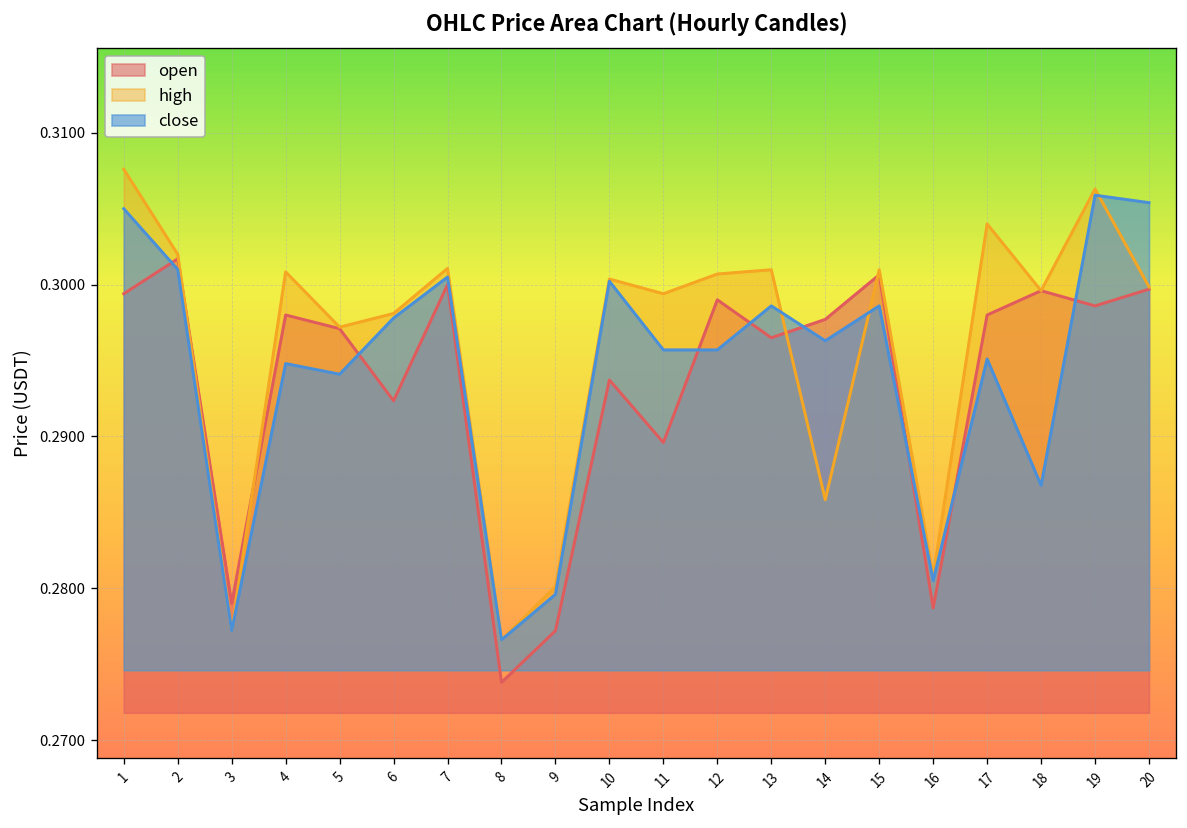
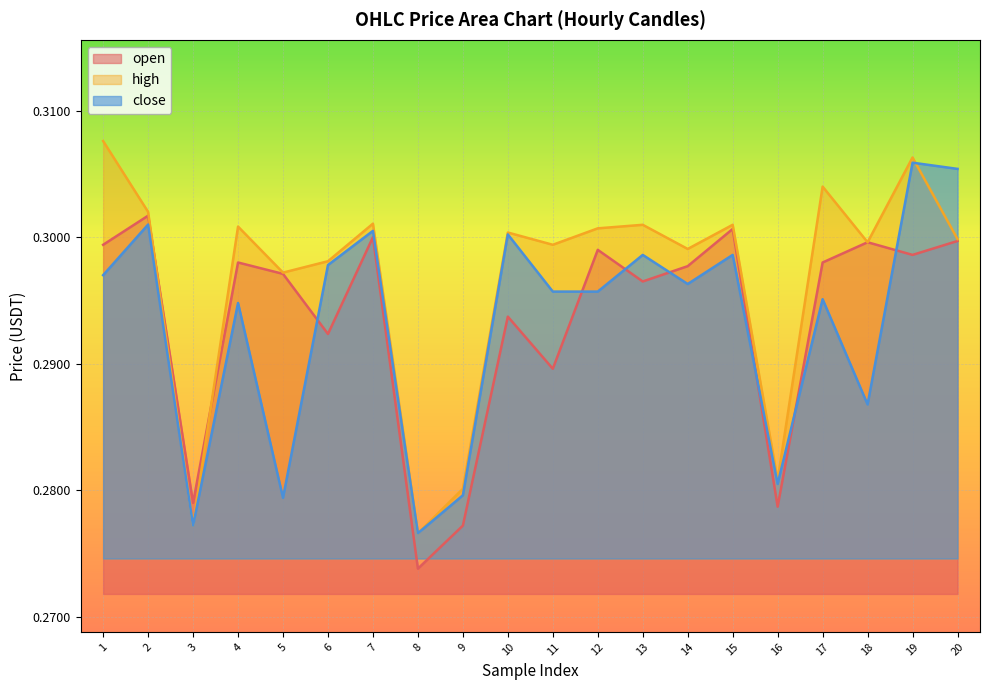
  {
    "open": {
      "1": 0.2994,
      "2": 0.3017,
      "3": 0.2790,
      "4": 0.2980,
      "6": 0.2924,
      "7": 0.3000,
      "8": 0.2738,
      "9": 0.2772,
      "10": 0.2937,
      "11": 0.2896,
      "12": 0.2990,
      "13": 0.2965,
      "14": 0.2977,
      "15": 0.3007,
      "16": 0.2787,
      "17": 0.2980,
      "19": 0.2986
    },
    "high": {
      "1": 0.3076,
      "2": 0.3020,
      "4": 0.3008,
      "6": 0.2981,
      "7": 0.3011,
      "9": 0.2801,
      "11": 0.2994,
      "12": 0.3007,
      "13": 0.3010,
-     "14": 0.2858,
+     "14": 0.2991,
      "15": 0.3010,
      "16": 0.2808,
      "17": 0.3040,
      "19": 0.3063
    },
    "close": {
-     "1": 0.305,
+     "1": 0.297,
      "2": 0.3010,
      "4": 0.2948,
-     "5": 0.2941,
+     "5": 0.2794,
      "6": 0.2978,
      "7": 0.3005,
      "9": 0.2796,
      "11": 0.2957,
      "12": 0.2957,
      "13": 0.2986,
      "14": 0.2963,
      "15": 0.2986,
      "16": 0.2805,
      "17": 0.2951,
      "18": 0.2868,
      "19": 0.3059,
      "20": 0.3054
    }
  }
